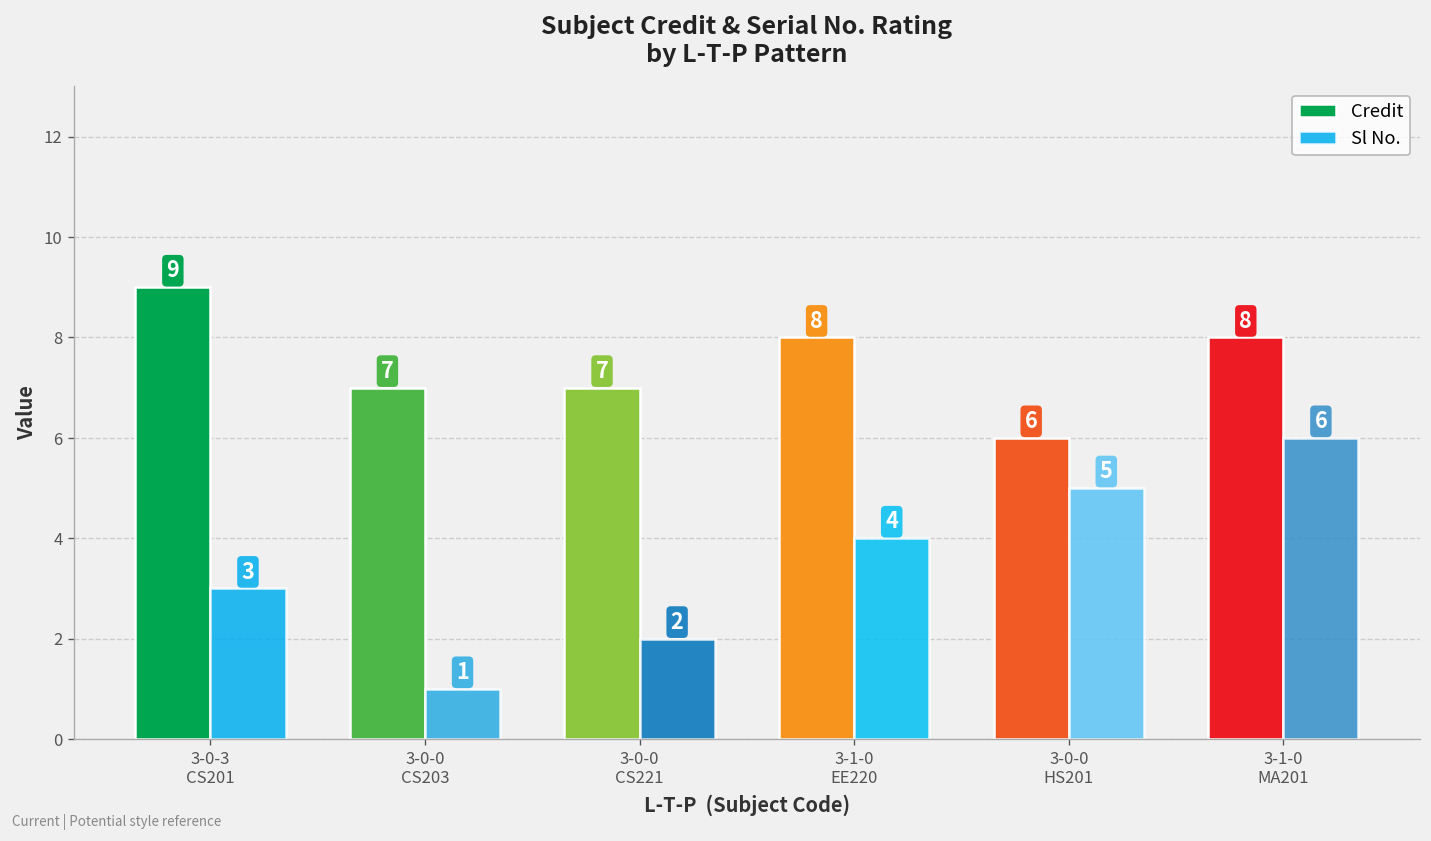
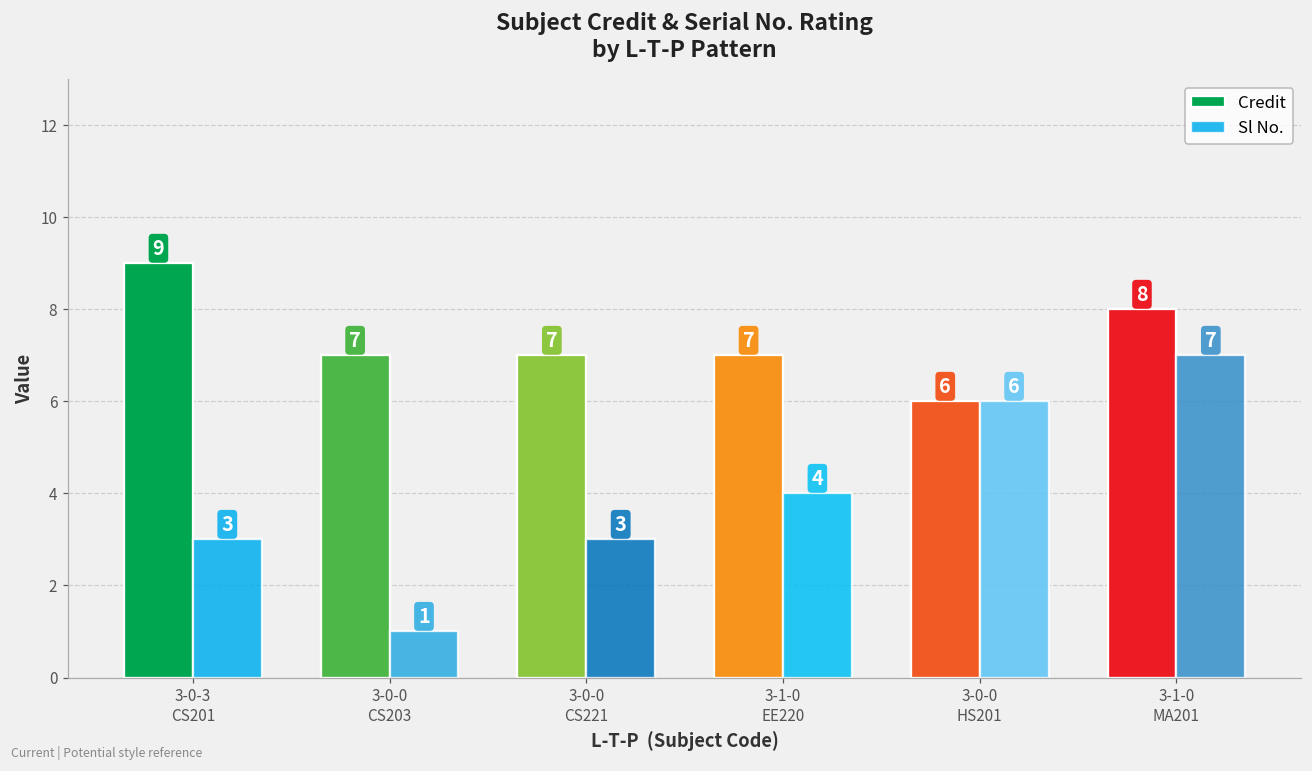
  {
    "Credit": {
-     "3-1-0 EE220": 8
+     "3-1-0 EE220": 7
    },
    "Sl No.": {
-     "3-0-0 CS221": 2,
-     "3-0-0 HS201": 5,
-     "3-1-0 MA201": 6
+     "3-0-0 CS221": 3,
+     "3-0-0 HS201": 6,
+     "3-1-0 MA201": 7
    }
  }
